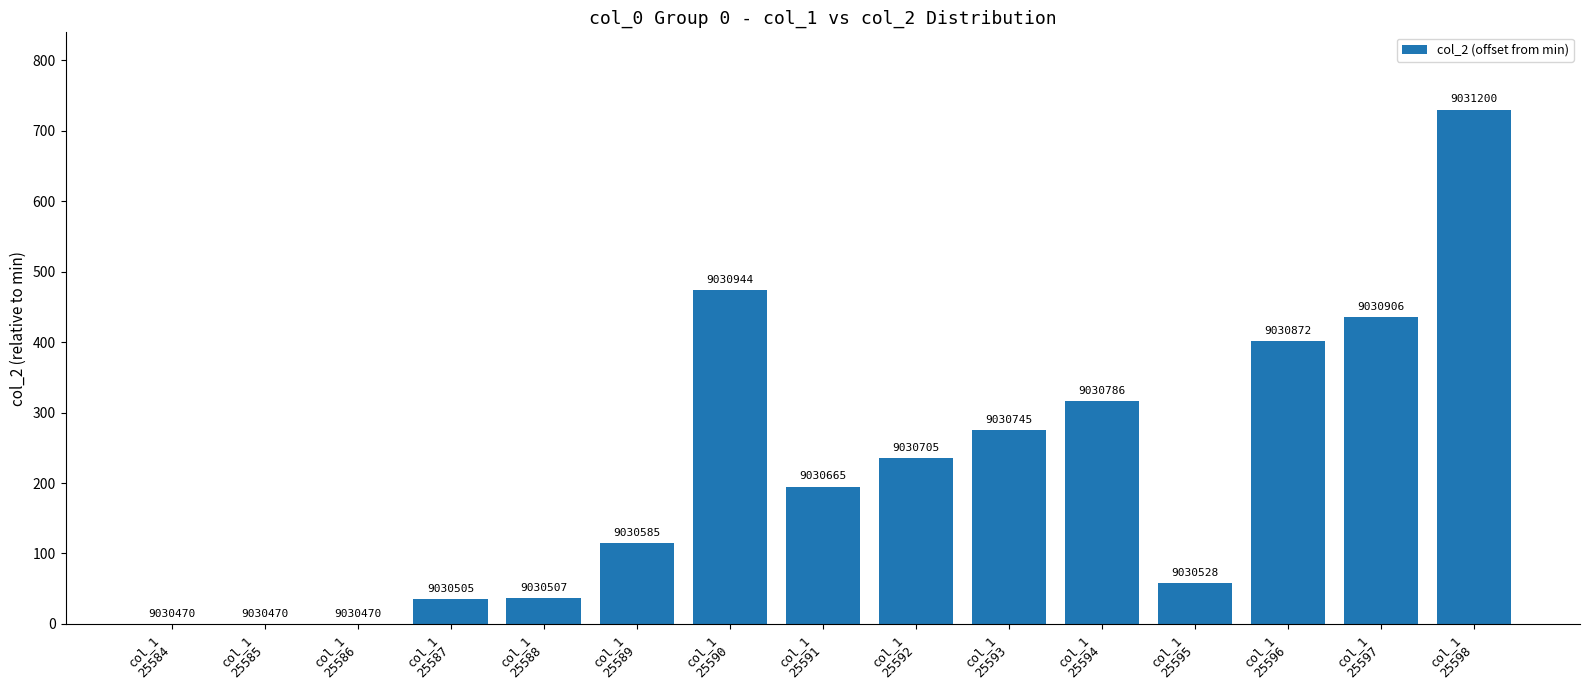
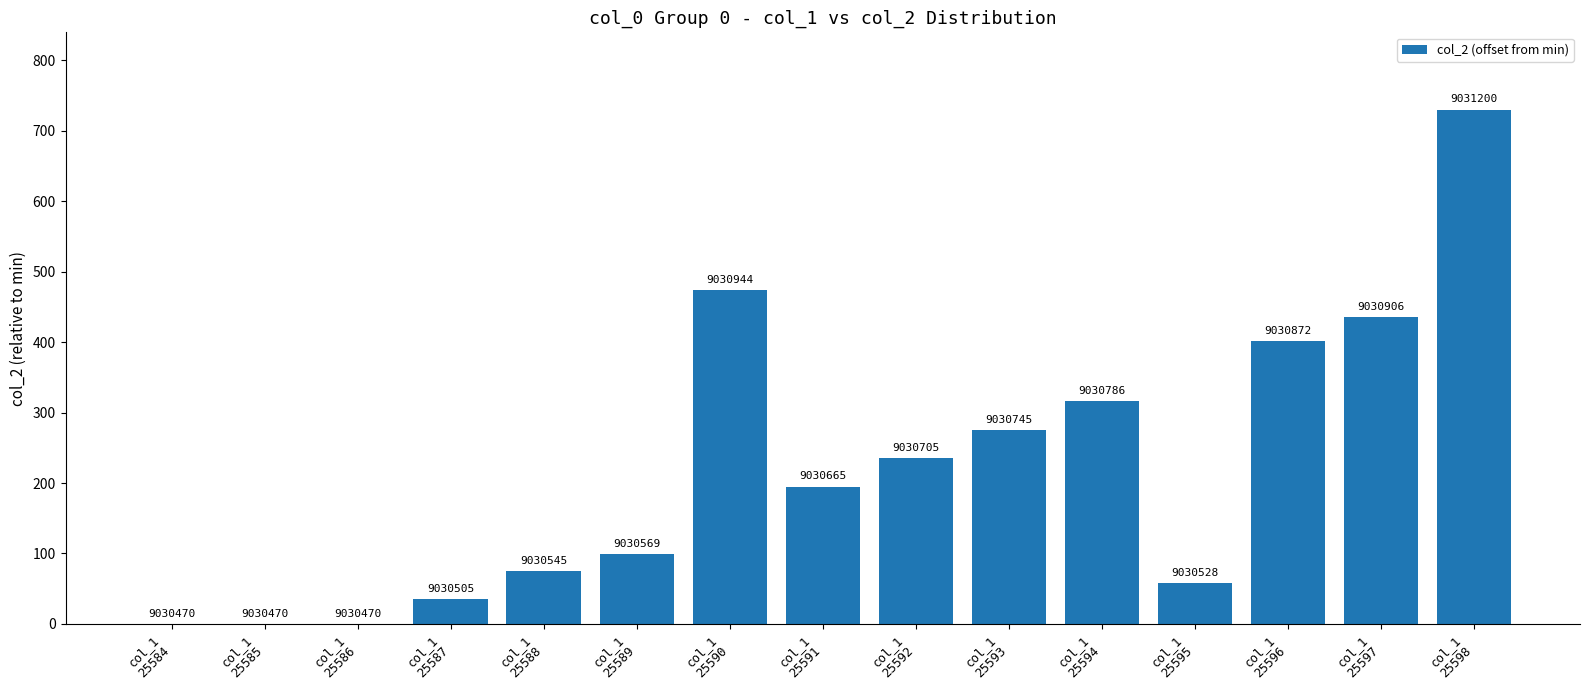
  {
-   "col_1 25588": 9030507,
-   "col_1 25589": 9030585
+   "col_1 25588": 9030545,
+   "col_1 25589": 9030569
  }
